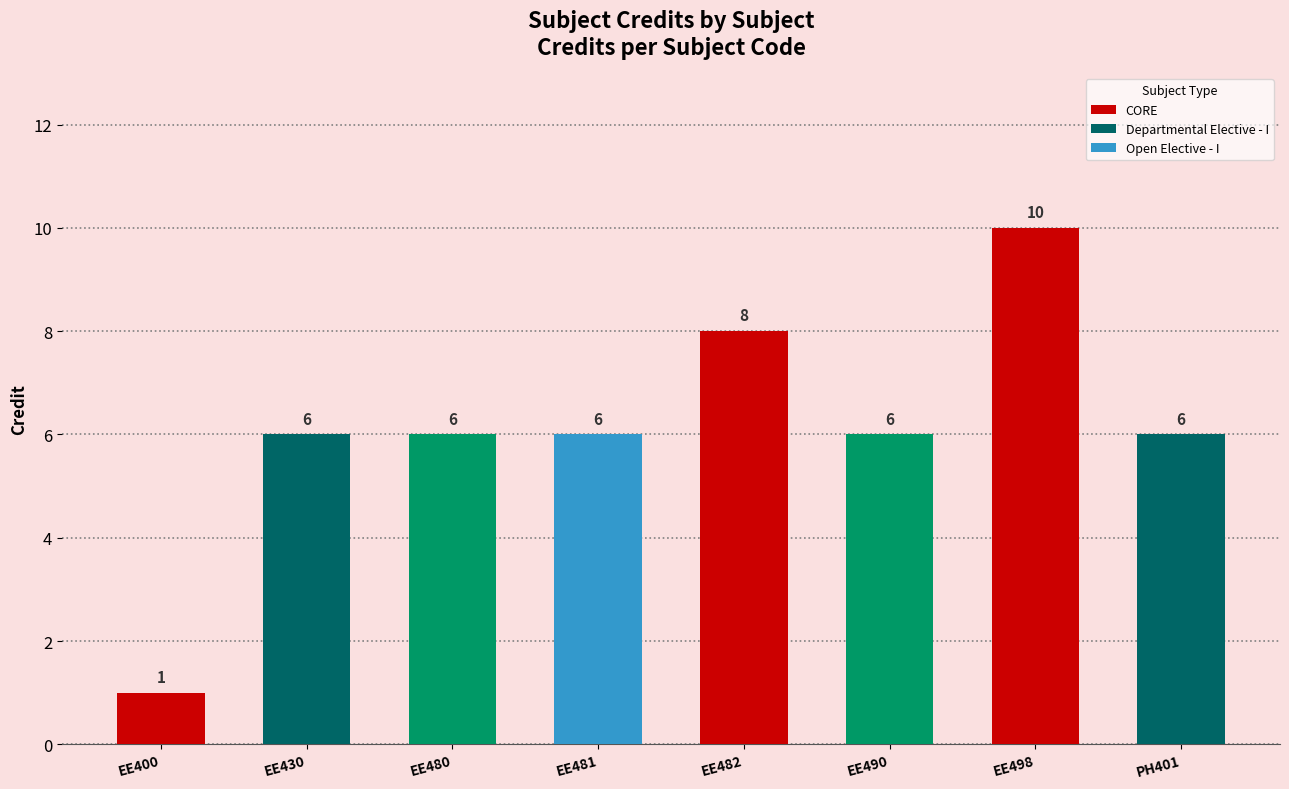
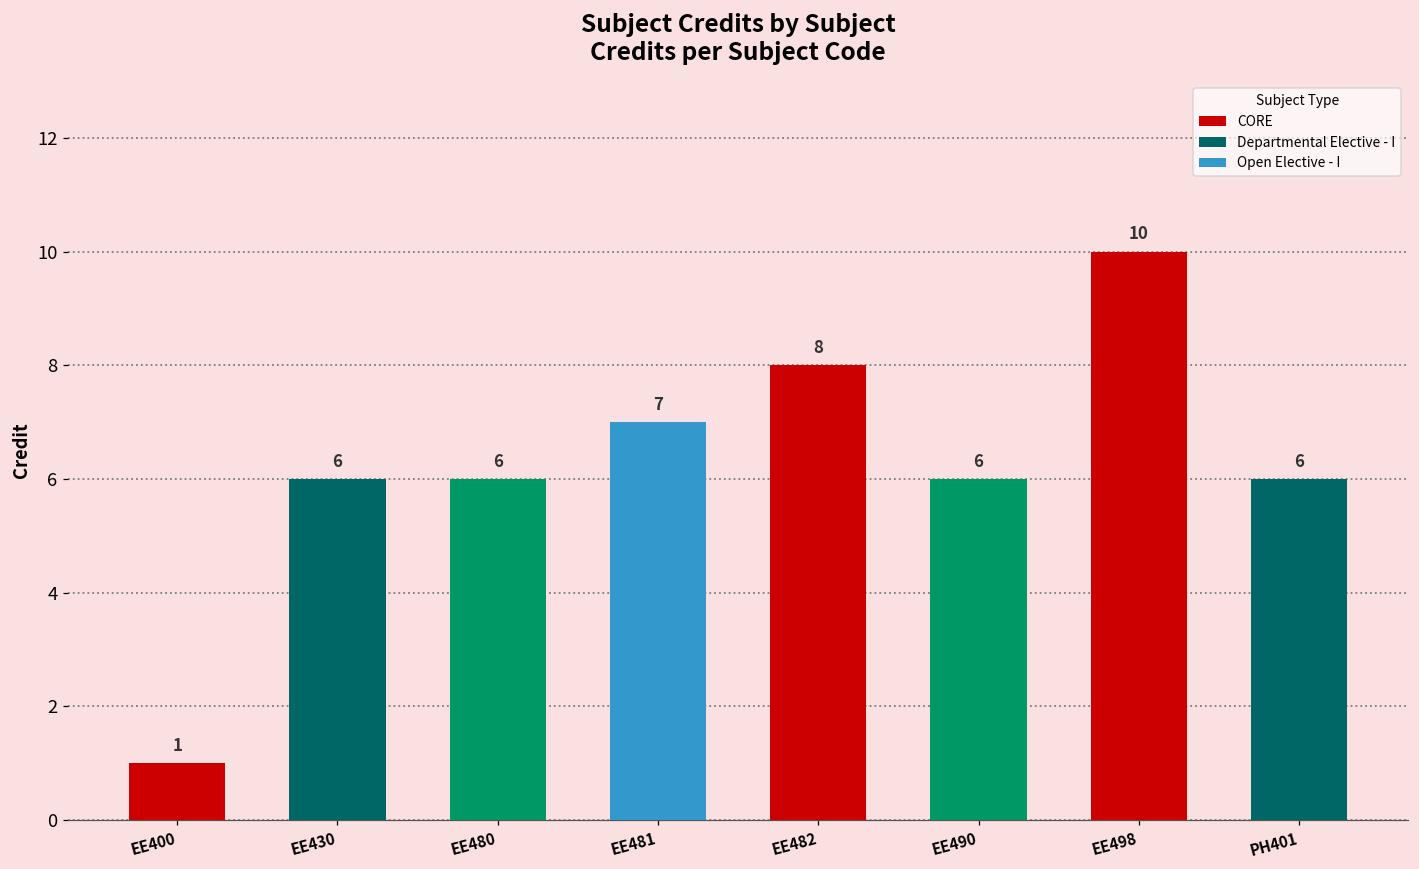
  {
    "EE400": 1,
    "EE430": 6,
    "EE480": 6,
-   "EE481": 6,
+   "EE481": 7,
    "EE482": 8,
    "EE490": 6,
    "EE498": 10,
    "PH401": 6
  }
